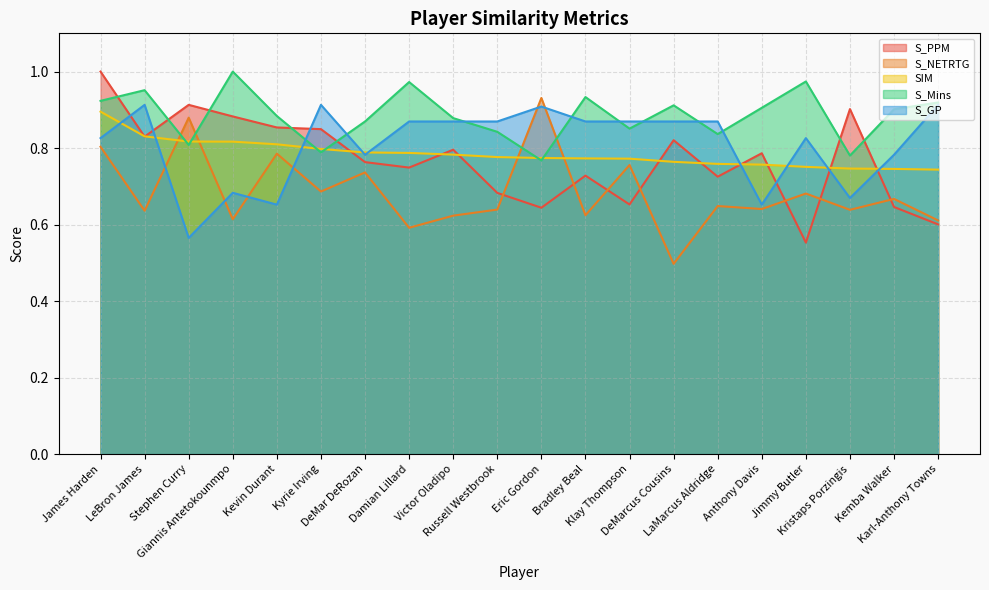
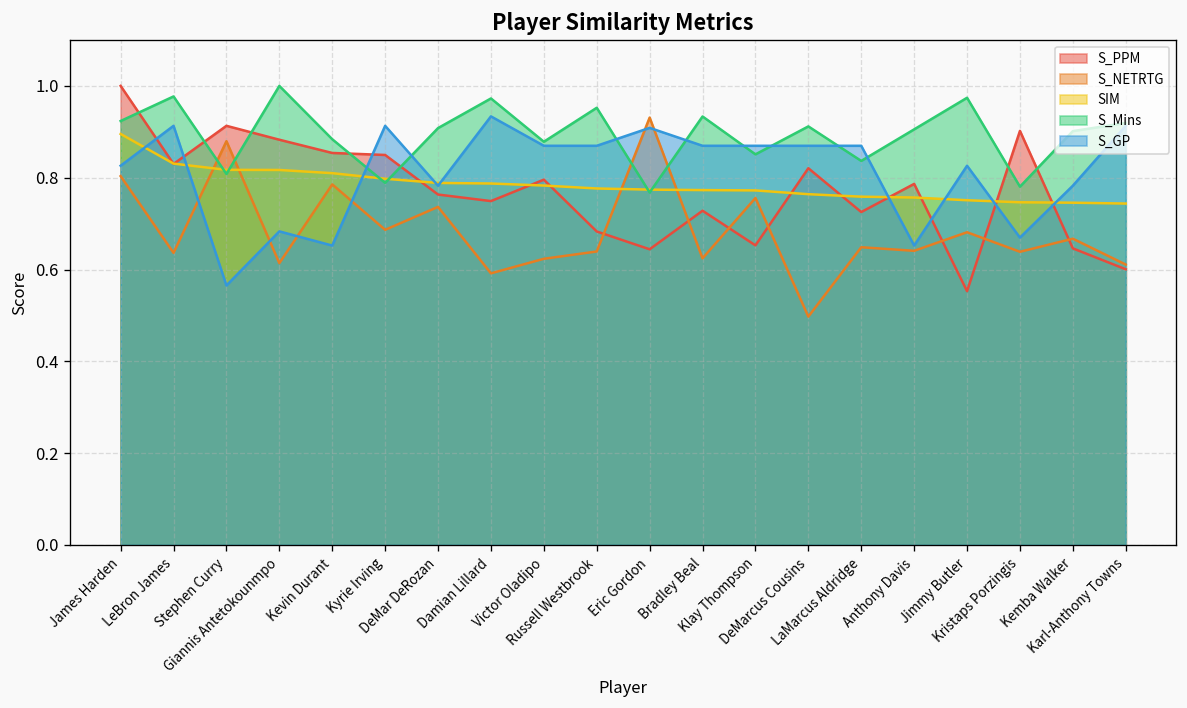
  {
    "S_Mins": {
      "James Harden": 0.92,
-     "LeBron James": 0.95,
+     "LeBron James": 0.98,
      "Stephen Curry": 0.81,
      "Giannis Antetokounmpo": 1.00,
      "Kevin Durant": 0.88,
      "Kyrie Irving": 0.79,
-     "DeMar DeRozan": 0.87,
+     "DeMar DeRozan": 0.91,
      "Damian Lillard": 0.97,
      "Victor Oladipo": 0.88,
-     "Russell Westbrook": 0.84,
+     "Russell Westbrook": 0.95,
      "Bradley Beal": 0.93,
      "Klay Thompson": 0.85,
      "DeMarcus Cousins": 0.91,
      "LaMarcus Aldridge": 0.84,
      "Anthony Davis": 0.91,
      "Jimmy Butler": 0.97,
      "Kristaps Porzingis": 0.78
    },
    "S_GP": {
      "James Harden": 0.83,
      "LeBron James": 0.91,
      "Stephen Curry": 0.57,
      "Giannis Antetokounmpo": 0.68,
      "Kevin Durant": 0.65,
      "Kyrie Irving": 0.91,
-     "Damian Lillard": 0.87,
+     "Damian Lillard": 0.93,
      "Victor Oladipo": 0.87,
      "Russell Westbrook": 0.87,
      "Eric Gordon": 0.91,
      "Bradley Beal": 0.87,
      "Klay Thompson": 0.87,
      "DeMarcus Cousins": 0.87,
      "LaMarcus Aldridge": 0.87,
      "Anthony Davis": 0.65,
      "Jimmy Butler": 0.83,
      "Kristaps Porzingis": 0.67,
      "Kemba Walker": 0.78
    }
  }
